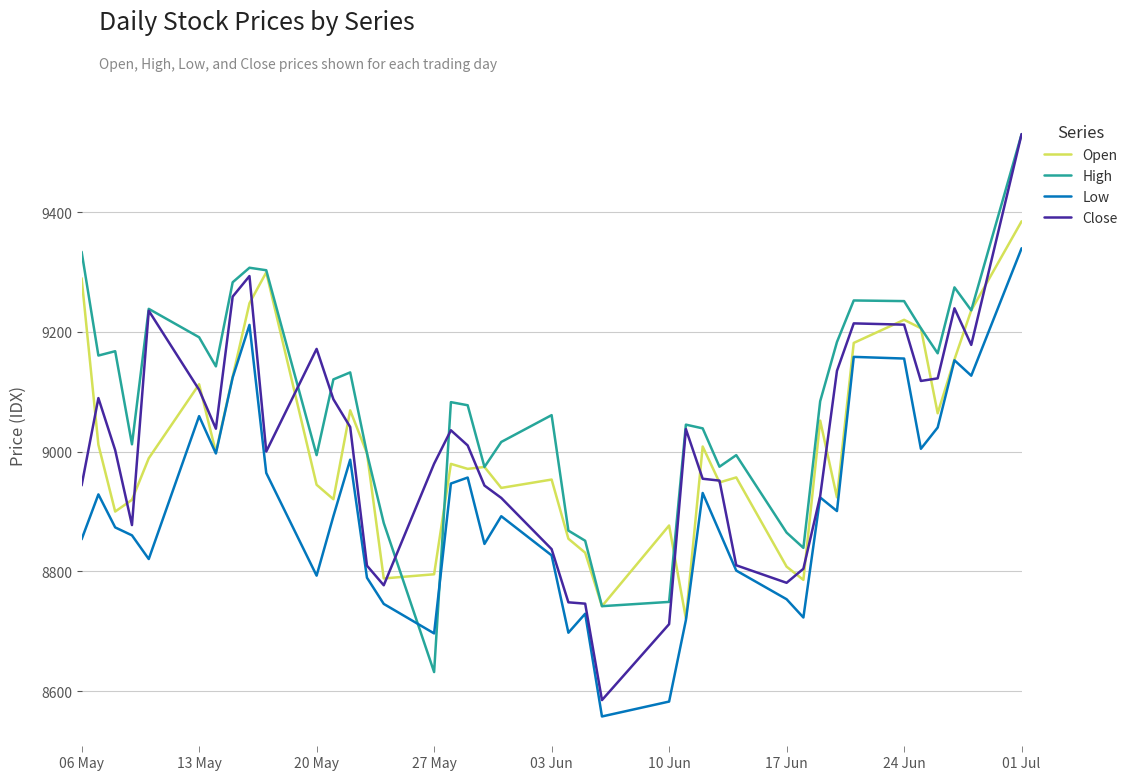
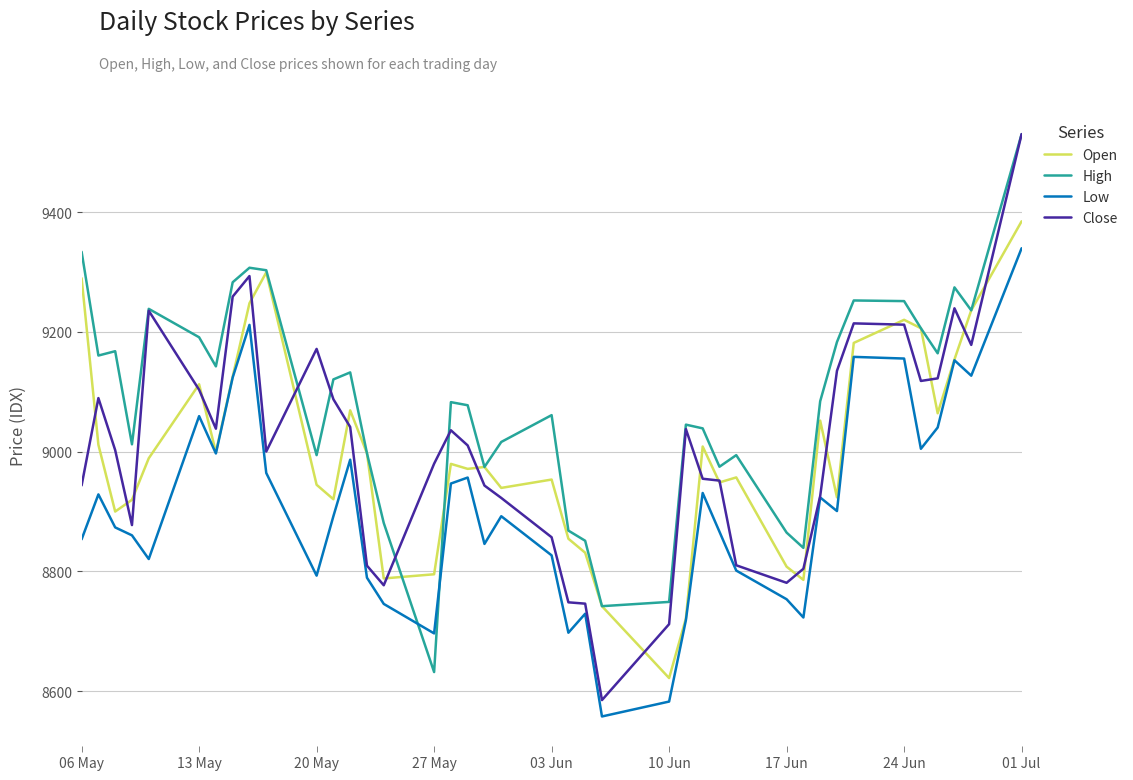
  {
    "Open": {
      "06 May": 9290,
      "13 May": 9110,
      "20 May": 8940,
      "27 May": 8800,
      "03 Jun": 8950,
-     "10 Jun": 8880,
+     "10 Jun": 8620,
      "17 Jun": 8810,
      "24 Jun": 9220,
      "01 Jul": 9380
    },
    "High": {
      "06 May": 9330,
      "13 May": 9190,
      "20 May": 8990,
      "27 May": 8630,
      "03 Jun": 9060,
      "10 Jun": 8750,
      "17 Jun": 8860,
      "24 Jun": 9250
    },
    "Low": {
      "06 May": 8850,
      "13 May": 9060,
      "20 May": 8790,
      "27 May": 8700,
      "03 Jun": 8830,
      "10 Jun": 8580,
      "17 Jun": 8750,
      "24 Jun": 9160,
      "01 Jul": 9340
    },
    "Close": {
      "06 May": 8940,
      "13 May": 9100,
      "20 May": 9170,
      "27 May": 8980,
-     "03 Jun": 8840,
+     "03 Jun": 8860,
      "10 Jun": 8710,
      "17 Jun": 8780,
      "24 Jun": 9210
    }
  }
